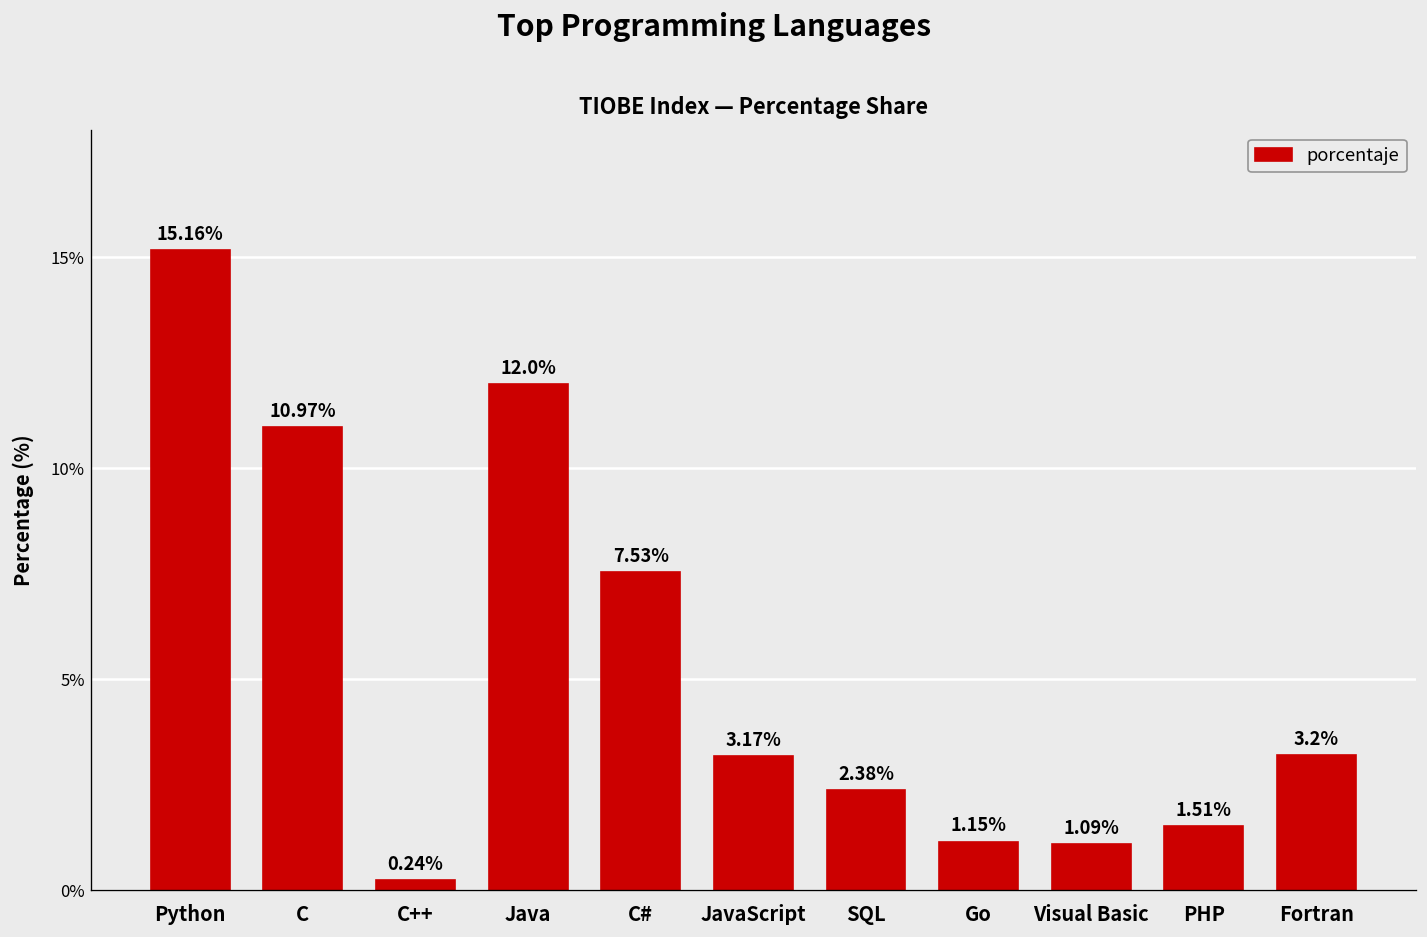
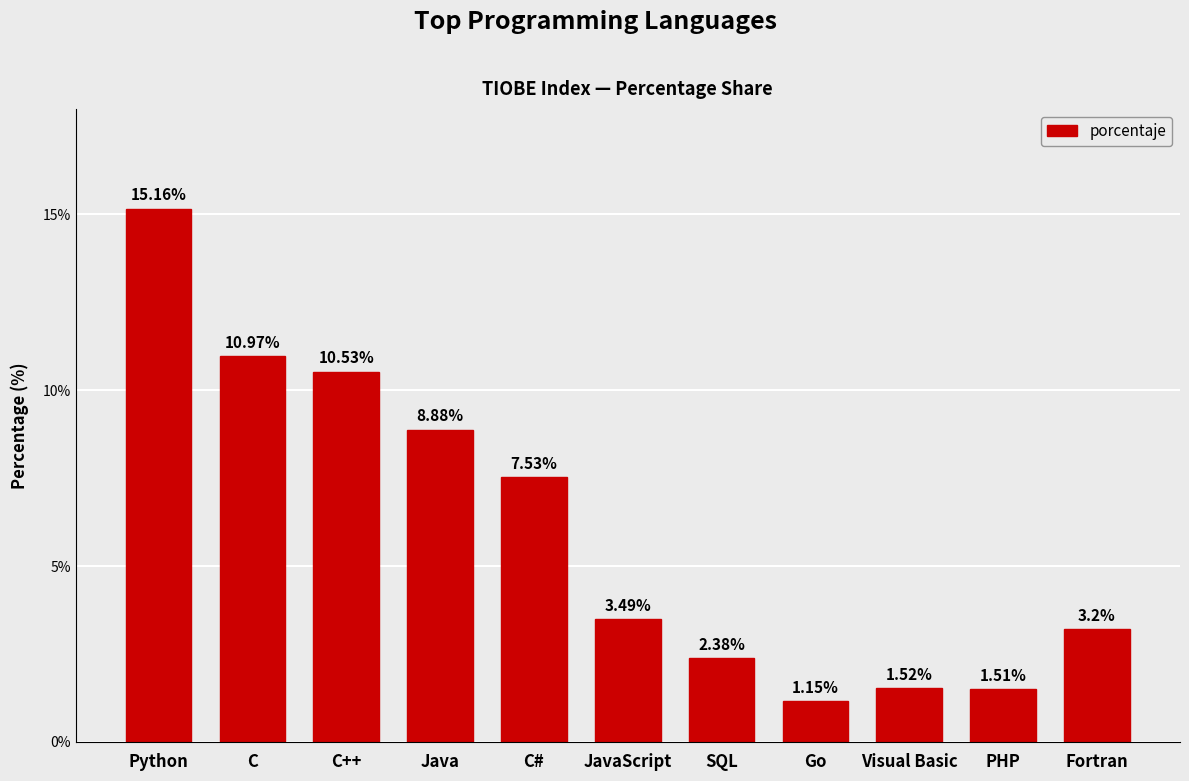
  {
    "Python": "15.16%",
    "C": "10.97%",
-   "C++": "0.24%",
-   "Java": "12.0%",
+   "C++": "10.53%",
+   "Java": "8.88%",
    "C#": "7.53%",
-   "JavaScript": "3.17%",
+   "JavaScript": "3.49%",
    "SQL": "2.38%",
    "Go": "1.15%",
-   "Visual Basic": "1.09%",
+   "Visual Basic": "1.52%",
    "PHP": "1.51%",
    "Fortran": "3.2%"
  }
